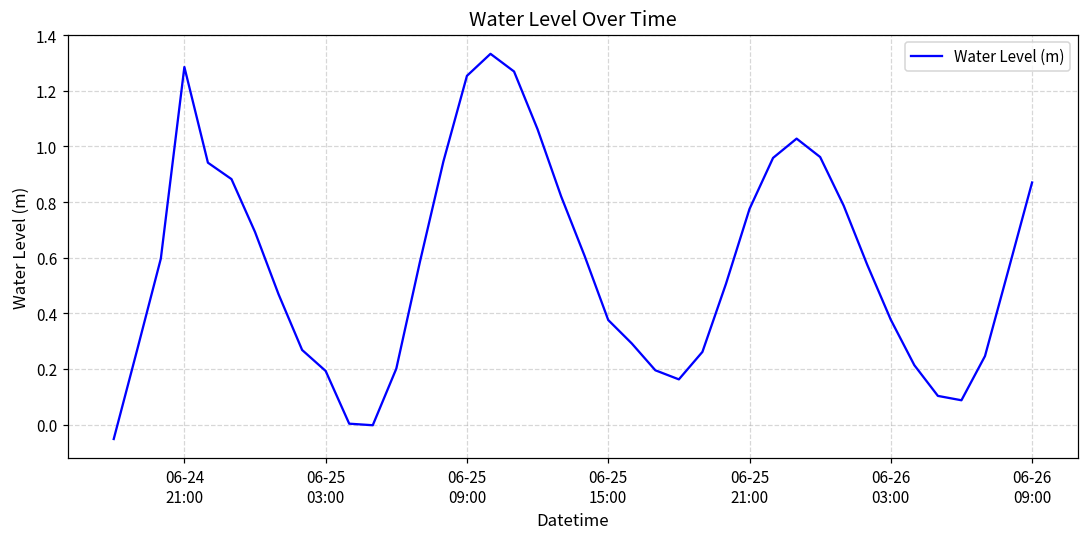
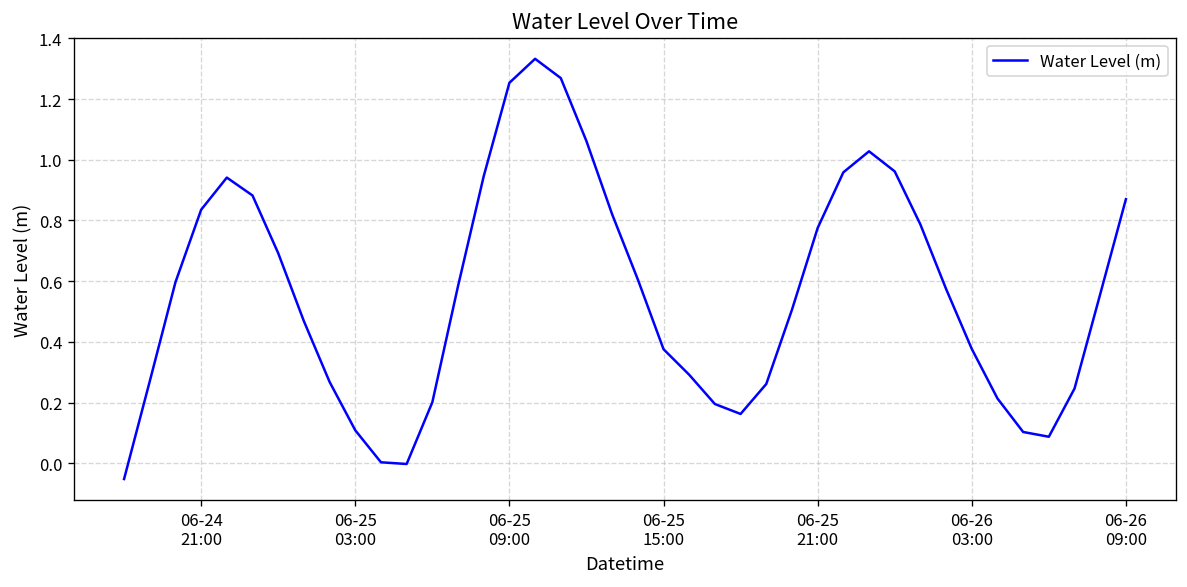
  {
-   "06-24 21:00": 1.29,
-   "06-25 03:00": 0.19,
+   "06-24 21:00": 0.84,
+   "06-25 03:00": 0.11,
    "06-25 09:00": 1.25,
    "06-25 15:00": 0.38,
    "06-25 21:00": 0.78,
    "06-26 03:00": 0.38,
    "06-26 09:00": 0.87
  }
